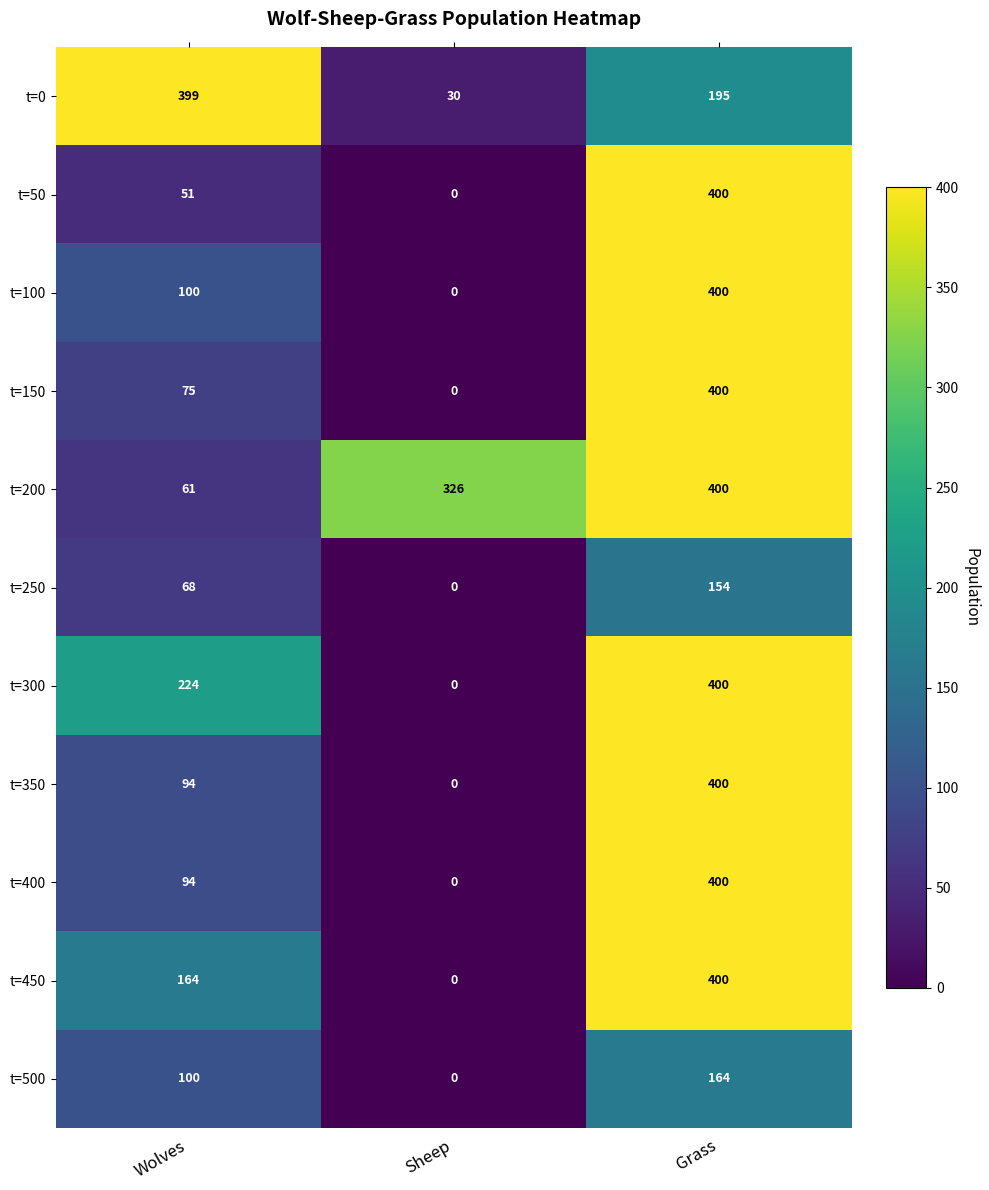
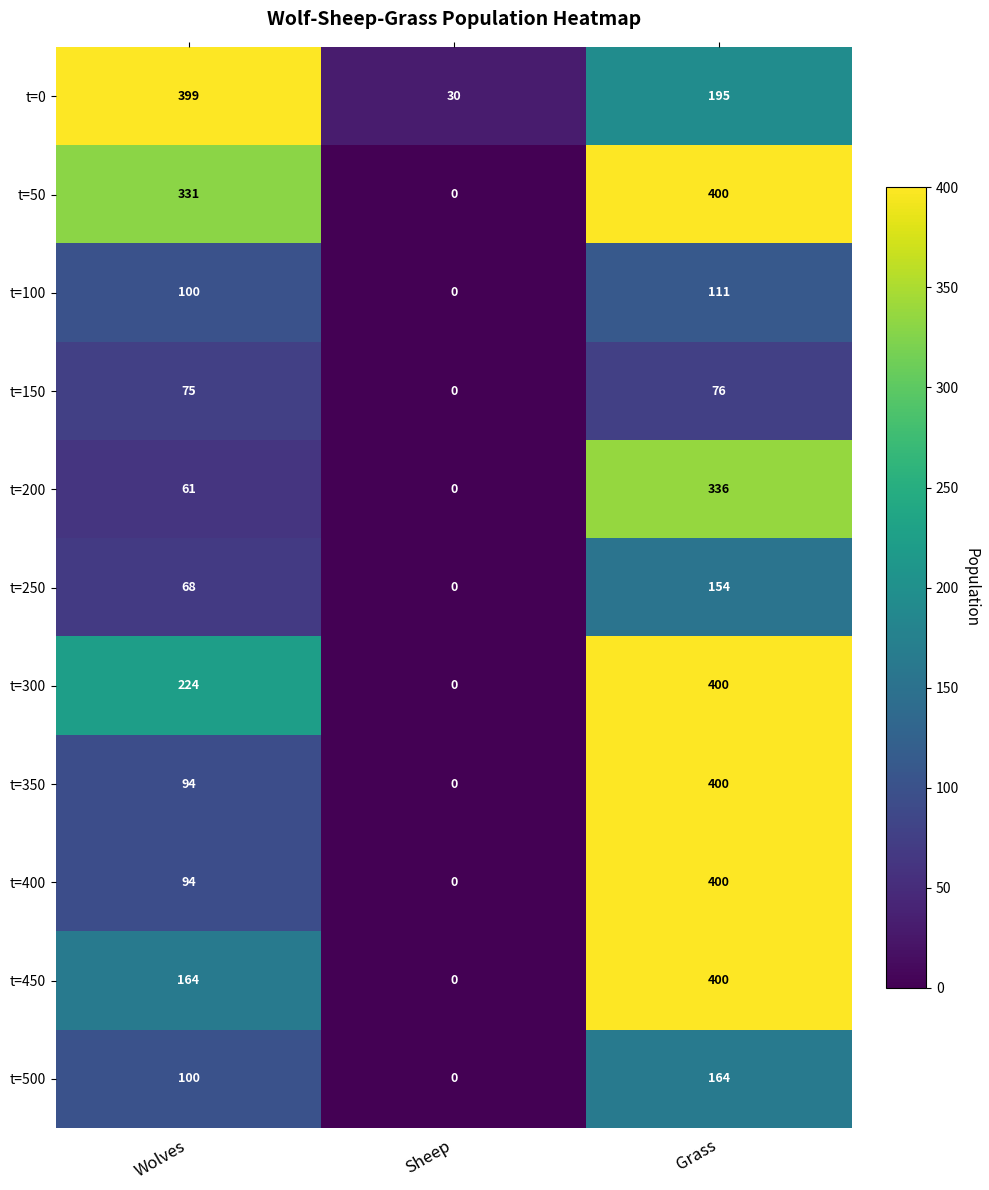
  {
    "t=0": {
      "Wolves": 399,
      "Sheep": 30,
      "Grass": 195
    },
    "t=50": {
-     "Wolves": 51,
+     "Wolves": 331,
      "Sheep": 0,
      "Grass": 400
    },
    "t=100": {
      "Wolves": 100,
      "Sheep": 0,
-     "Grass": 400
+     "Grass": 111
    },
    "t=150": {
      "Wolves": 75,
      "Sheep": 0,
-     "Grass": 400
+     "Grass": 76
    },
    "t=200": {
      "Wolves": 61,
-     "Sheep": 326,
-     "Grass": 400
+     "Sheep": 0,
+     "Grass": 336
    },
    "t=250": {
      "Wolves": 68,
      "Sheep": 0,
      "Grass": 154
    },
    "t=300": {
      "Wolves": 224,
      "Sheep": 0,
      "Grass": 400
    },
    "t=350": {
      "Wolves": 94,
      "Sheep": 0,
      "Grass": 400
    },
    "t=400": {
      "Wolves": 94,
      "Sheep": 0,
      "Grass": 400
    },
    "t=450": {
      "Wolves": 164,
      "Sheep": 0,
      "Grass": 400
    },
    "t=500": {
      "Wolves": 100,
      "Sheep": 0,
      "Grass": 164
    }
  }
